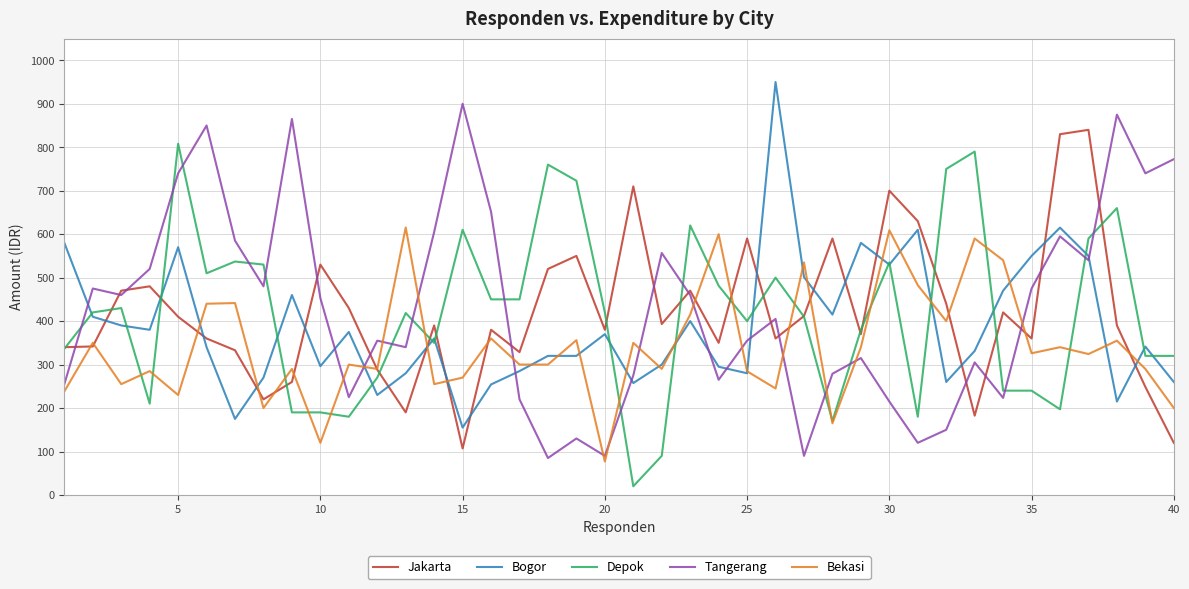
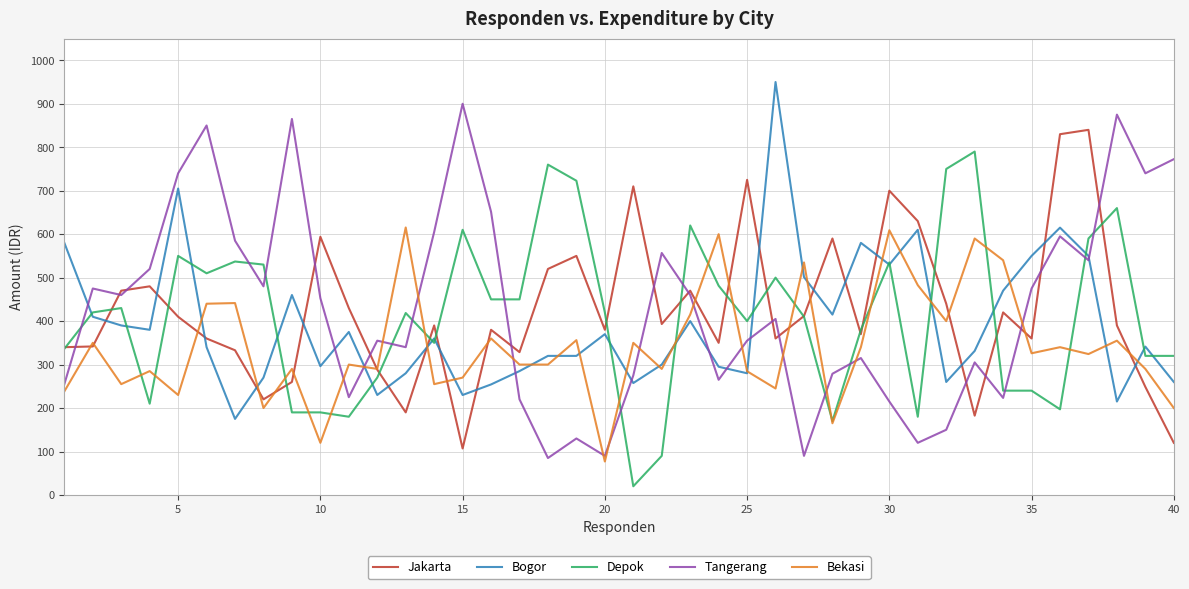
  {
    "Jakarta": {
      "5": 410,
-     "10": 530,
+     "10": 590,
      "15": 110,
      "20": 380,
-     "25": 590,
+     "25": 730,
      "30": 700,
      "35": 360,
      "40": 120
    },
    "Bogor": {
-     "5": 570,
+     "5": 710,
      "10": 300,
-     "15": 160,
+     "15": 230,
      "20": 370,
      "35": 550,
      "40": 260
    },
    "Depok": {
-     "5": 810,
+     "5": 550,
      "10": 190,
      "15": 610,
      "20": 420,
      "25": 400,
      "35": 240,
      "40": 320
    },
    "Tangerang": {
      "5": 740,
      "10": 450,
      "15": 900,
      "20": 90,
      "25": 360,
      "30": 220,
      "35": 480,
      "40": 770
    },
    "Bekasi": {
      "5": 230,
      "10": 120,
      "15": 270,
      "20": 80,
      "30": 610,
      "35": 330,
      "40": 200
    }
  }
